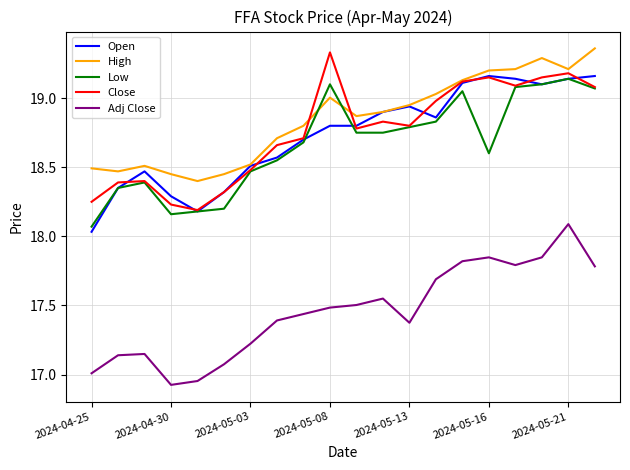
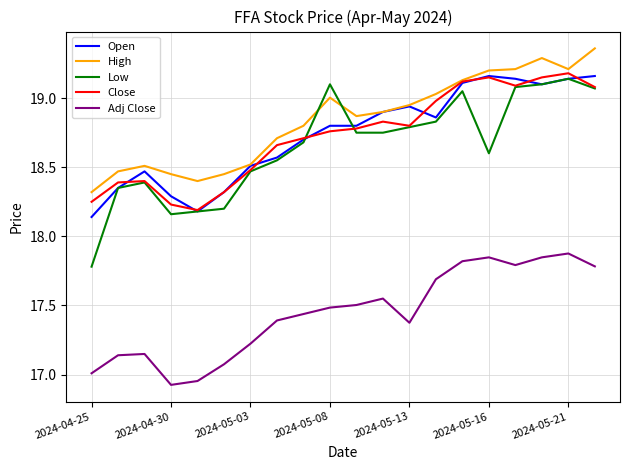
  {
    "Open": {
-     "2024-04-25": 18.03,
+     "2024-04-25": 18.14,
      "2024-04-30": 18.29,
      "2024-05-08": 18.80
    },
    "High": {
-     "2024-04-25": 18.49,
+     "2024-04-25": 18.32,
      "2024-04-30": 18.45,
      "2024-05-08": 19.00,
      "2024-05-16": 19.20,
      "2024-05-21": 19.21
    },
    "Low": {
-     "2024-04-25": 18.07,
+     "2024-04-25": 17.78,
      "2024-04-30": 18.16,
      "2024-05-08": 19.10,
      "2024-05-16": 18.60
    },
    "Close": {
      "2024-04-25": 18.25,
      "2024-04-30": 18.23,
-     "2024-05-08": 19.33,
+     "2024-05-08": 18.76,
      "2024-05-21": 19.18
    },
    "Adj Close": {
      "2024-04-25": 17.01,
      "2024-04-30": 16.93,
      "2024-05-03": 17.22,
      "2024-05-08": 17.48,
      "2024-05-13": 17.37,
      "2024-05-16": 17.85,
-     "2024-05-21": 18.09
+     "2024-05-21": 17.88
    }
  }
